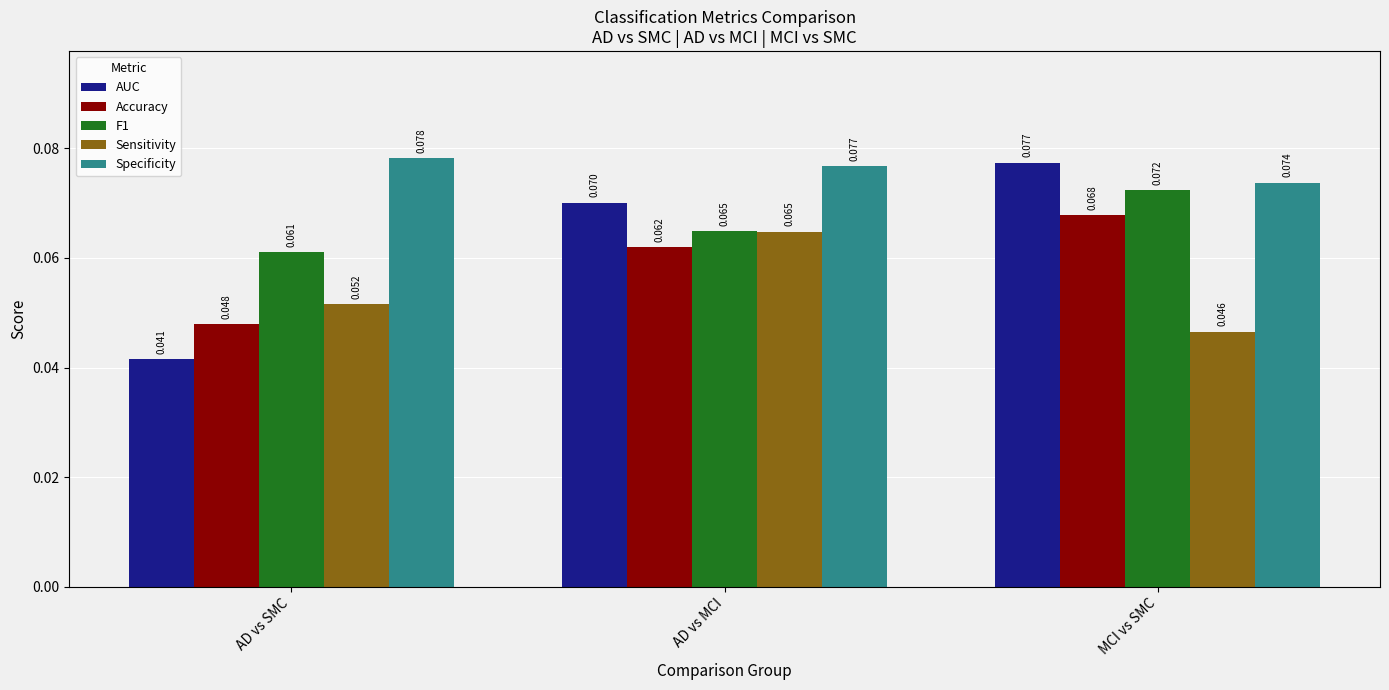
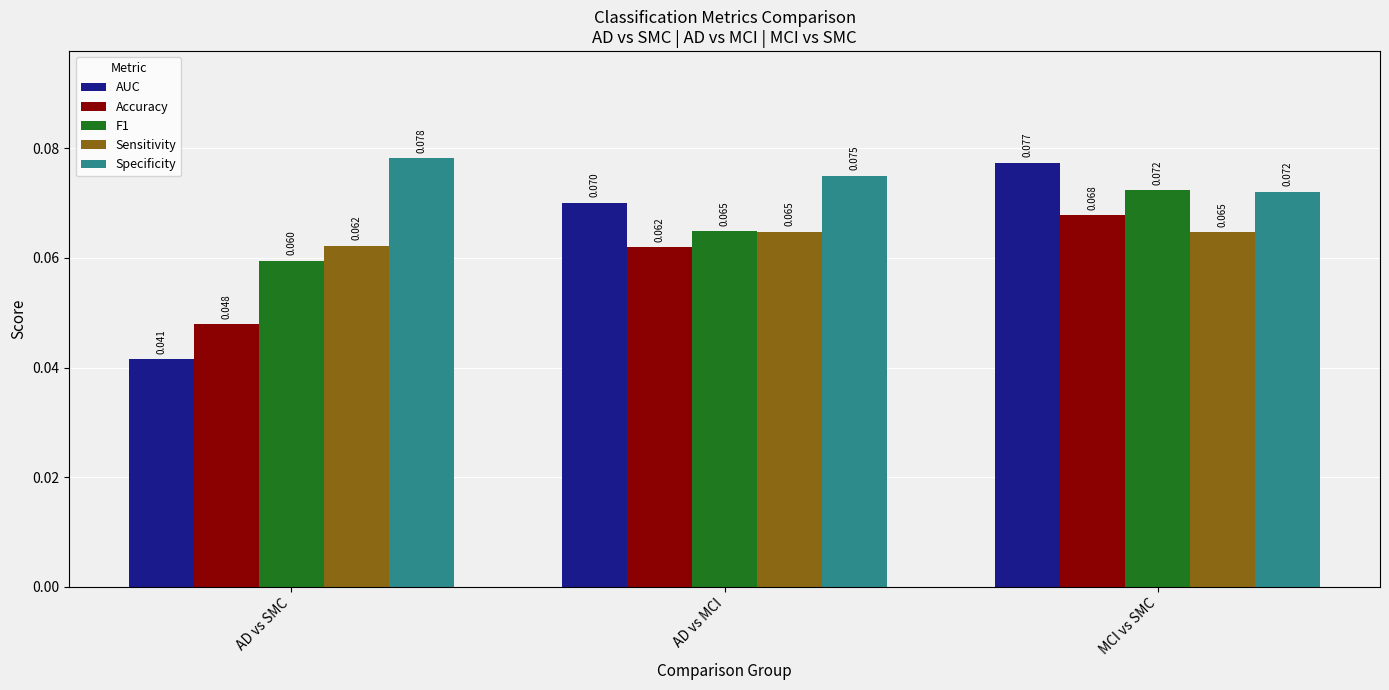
  {
    "AUC": {
      "AD vs SMC": 0.041,
      "AD vs MCI": 0.070,
      "MCI vs SMC": 0.077
    },
    "Accuracy": {
      "AD vs SMC": 0.048,
      "AD vs MCI": 0.062,
      "MCI vs SMC": 0.068
    },
    "F1": {
-     "AD vs SMC": 0.061,
+     "AD vs SMC": 0.060,
      "AD vs MCI": 0.065,
      "MCI vs SMC": 0.072
    },
    "Sensitivity": {
-     "AD vs SMC": 0.052,
+     "AD vs SMC": 0.062,
      "AD vs MCI": 0.065,
-     "MCI vs SMC": 0.046
+     "MCI vs SMC": 0.065
    },
    "Specificity": {
      "AD vs SMC": 0.078,
-     "AD vs MCI": 0.077,
-     "MCI vs SMC": 0.074
+     "AD vs MCI": 0.075,
+     "MCI vs SMC": 0.072
    }
  }
